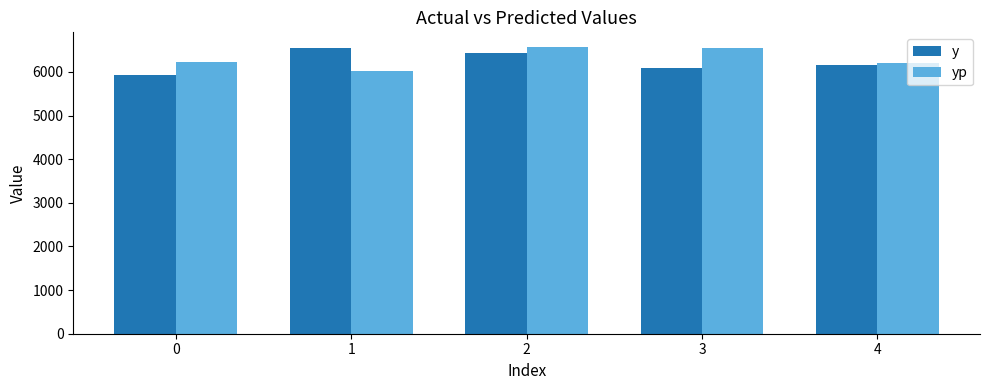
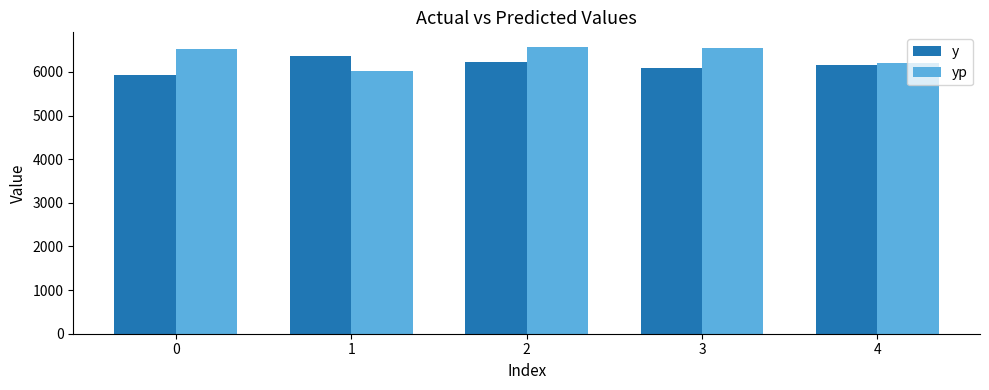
  {
    "y": {
      "0": 5900,
-     "1": 6500,
-     "2": 6400,
+     "1": 6400,
+     "2": 6200,
      "3": 6100,
      "4": 6200
    },
    "yp": {
-     "0": 6200,
+     "0": 6500,
      "1": 6000,
      "2": 6600,
      "3": 6500
    }
  }
